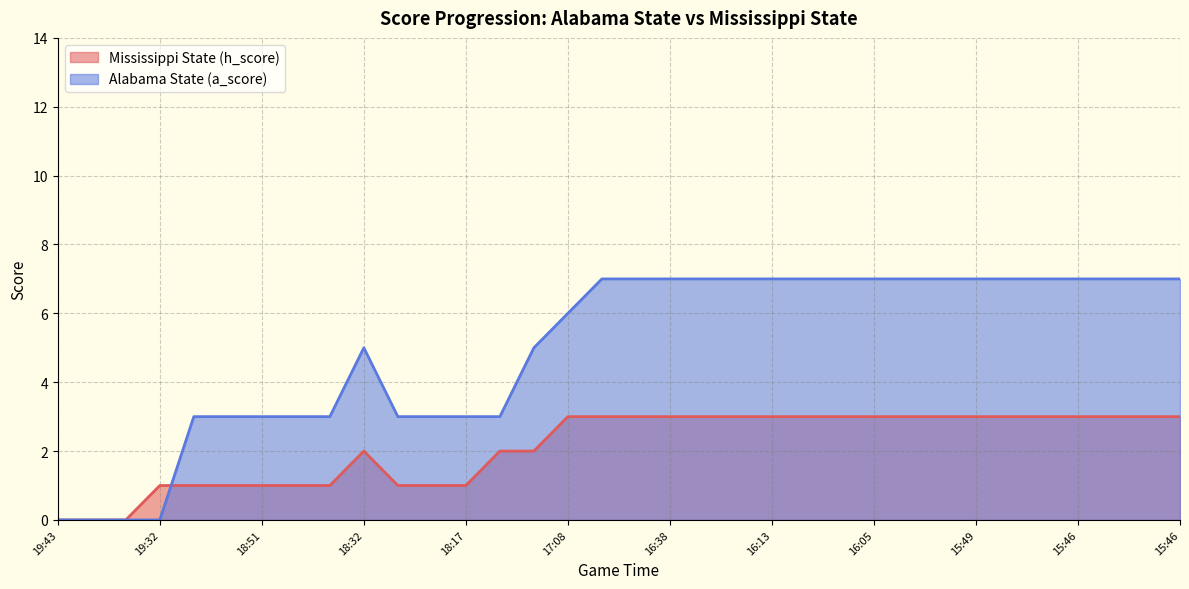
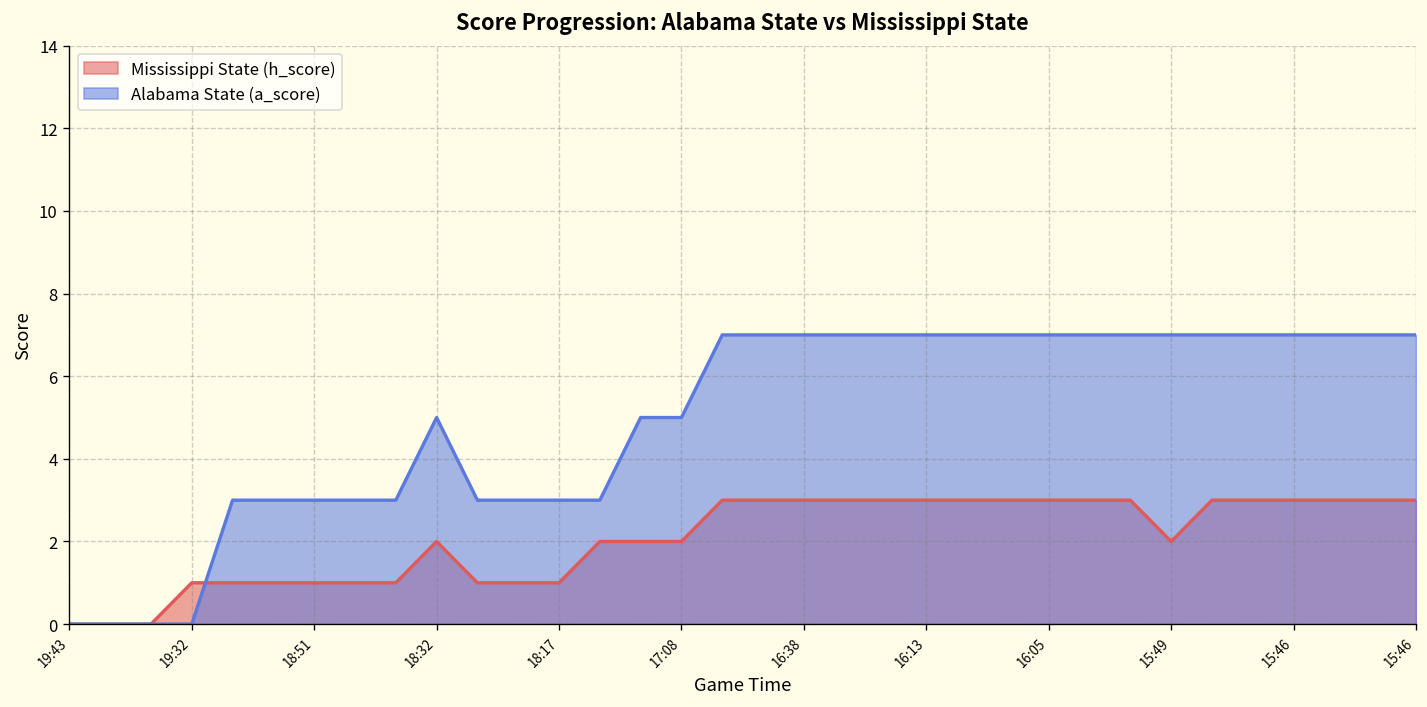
  {
    "Mississippi State (h_score)": {
      "18:32": 2,
-     "17:08": 3,
-     "15:49": 3
+     "17:08": 2,
+     "15:49": 2
    },
    "Alabama State (a_score)": {
      "18:32": 5,
-     "17:08": 6,
+     "17:08": 5,
      "15:49": 7
    }
  }
